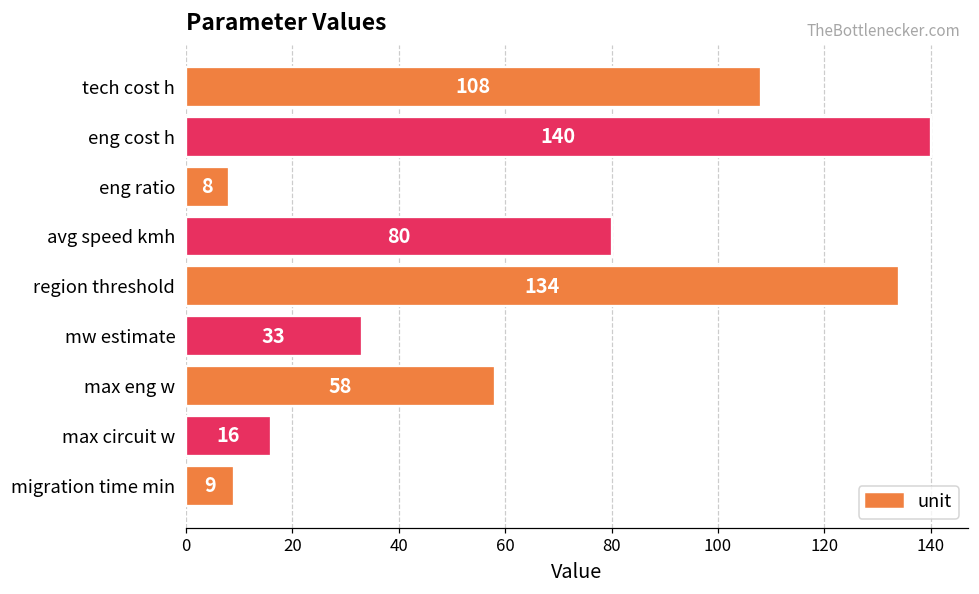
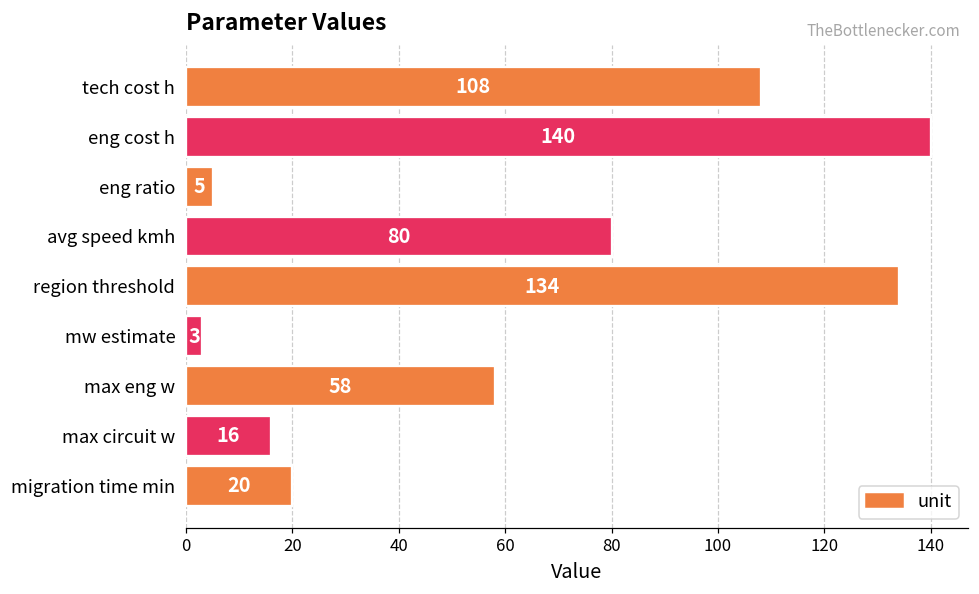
  {
    "tech cost h": 108,
    "eng cost h": 140,
-   "eng ratio": 8,
+   "eng ratio": 5,
    "avg speed kmh": 80,
    "region threshold": 134,
-   "mw estimate": 33,
+   "mw estimate": 3,
    "max eng w": 58,
    "max circuit w": 16,
-   "migration time min": 9
+   "migration time min": 20
  }
